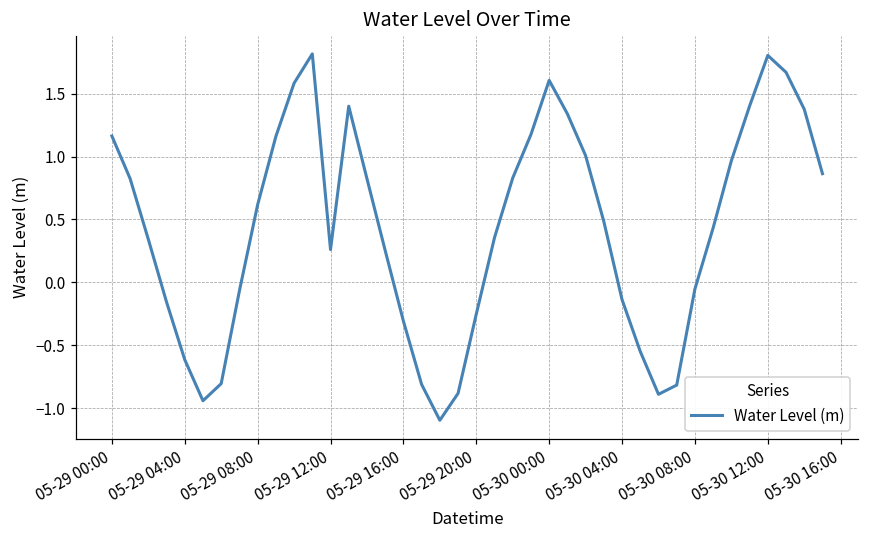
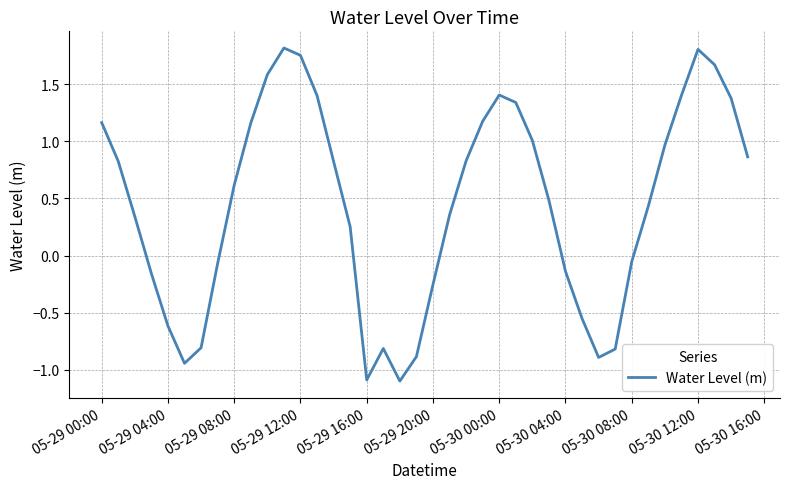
  {
    "05-29 00:00": 1.16,
    "05-29 04:00": -0.62,
    "05-29 08:00": 0.62,
-   "05-29 12:00": 0.26,
-   "05-29 16:00": -0.31,
+   "05-29 12:00": 1.75,
+   "05-29 16:00": -1.09,
    "05-29 20:00": -0.25,
-   "05-30 00:00": 1.61,
+   "05-30 00:00": 1.41,
    "05-30 04:00": -0.14,
    "05-30 08:00": -0.05,
    "05-30 12:00": 1.80
  }
